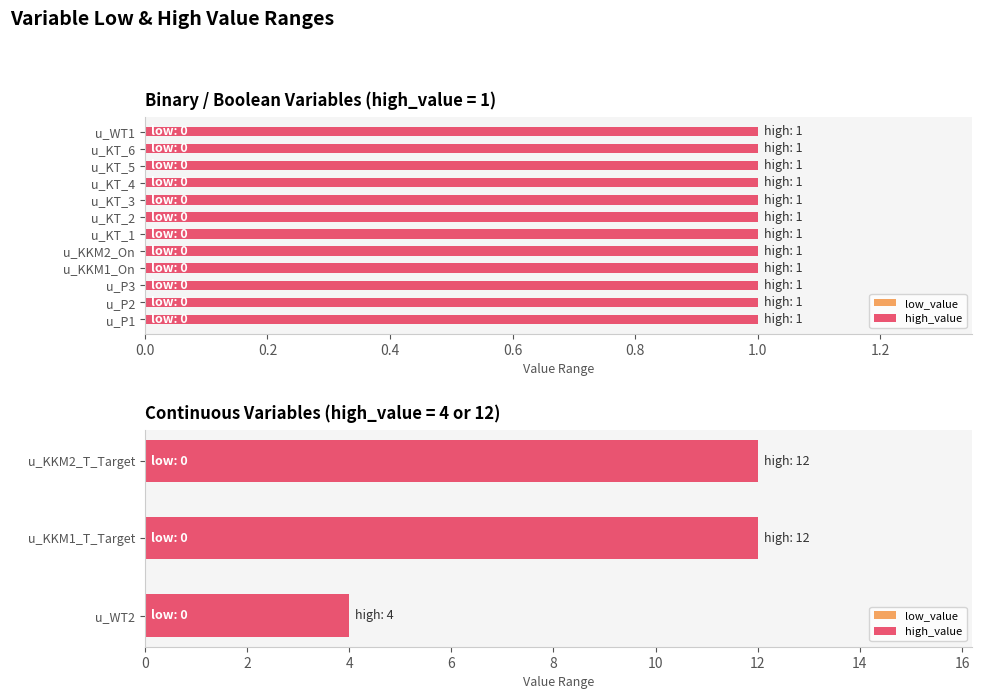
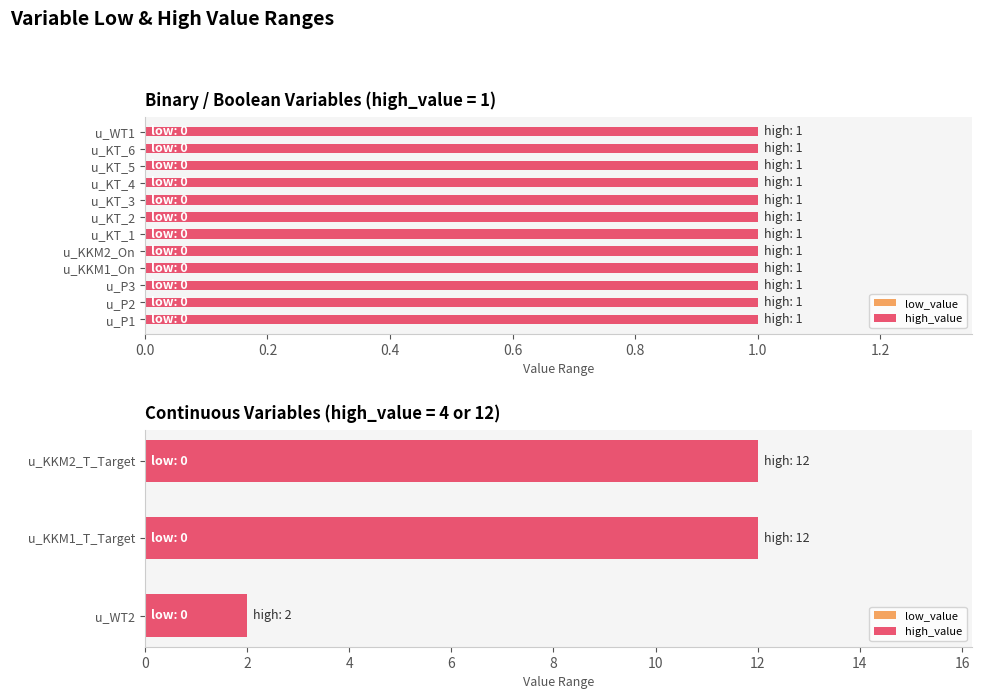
  {
    "Binary / Boolean Variables (high_value = 1)": {
      "low_value": {
        "u_WT1": 0,
        "u_KT_6": 0,
        "u_KT_5": 0,
        "u_KT_4": 0,
        "u_KT_3": 0,
        "u_KT_2": 0,
        "u_KT_1": 0,
        "u_KKM2_On": 0,
        "u_KKM1_On": 0,
        "u_P3": 0,
        "u_P2": 0,
        "u_P1": 0
      },
      "high_value": {
        "u_WT1": 1,
        "u_KT_6": 1,
        "u_KT_5": 1,
        "u_KT_4": 1,
        "u_KT_3": 1,
        "u_KT_2": 1,
        "u_KT_1": 1,
        "u_KKM2_On": 1,
        "u_KKM1_On": 1,
        "u_P3": 1,
        "u_P2": 1,
        "u_P1": 1
      }
    },
    "Continuous Variables (high_value = 4 or 12)": {
      "low_value": {
        "u_KKM2_T_Target": 0,
        "u_KKM1_T_Target": 0,
        "u_WT2": 0
      },
      "high_value": {
        "u_KKM2_T_Target": 12,
        "u_KKM1_T_Target": 12,
-       "u_WT2": 4
+       "u_WT2": 2
      }
    }
  }
